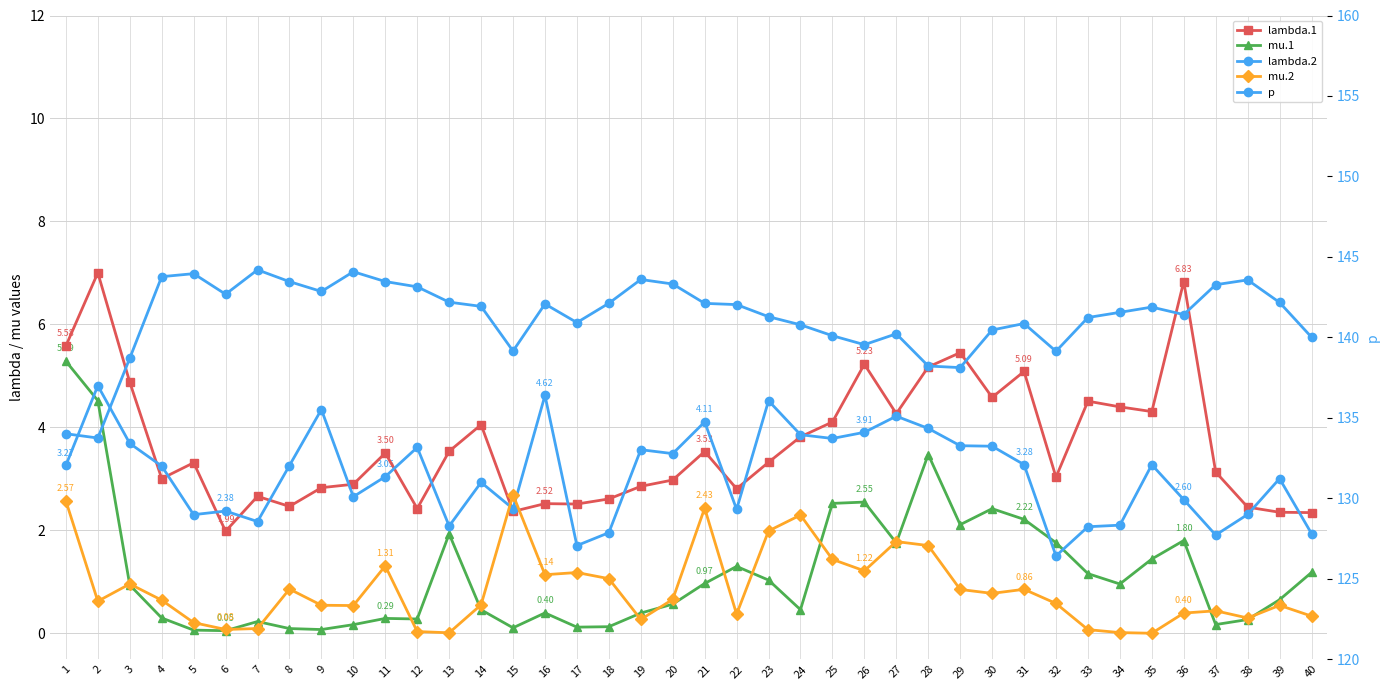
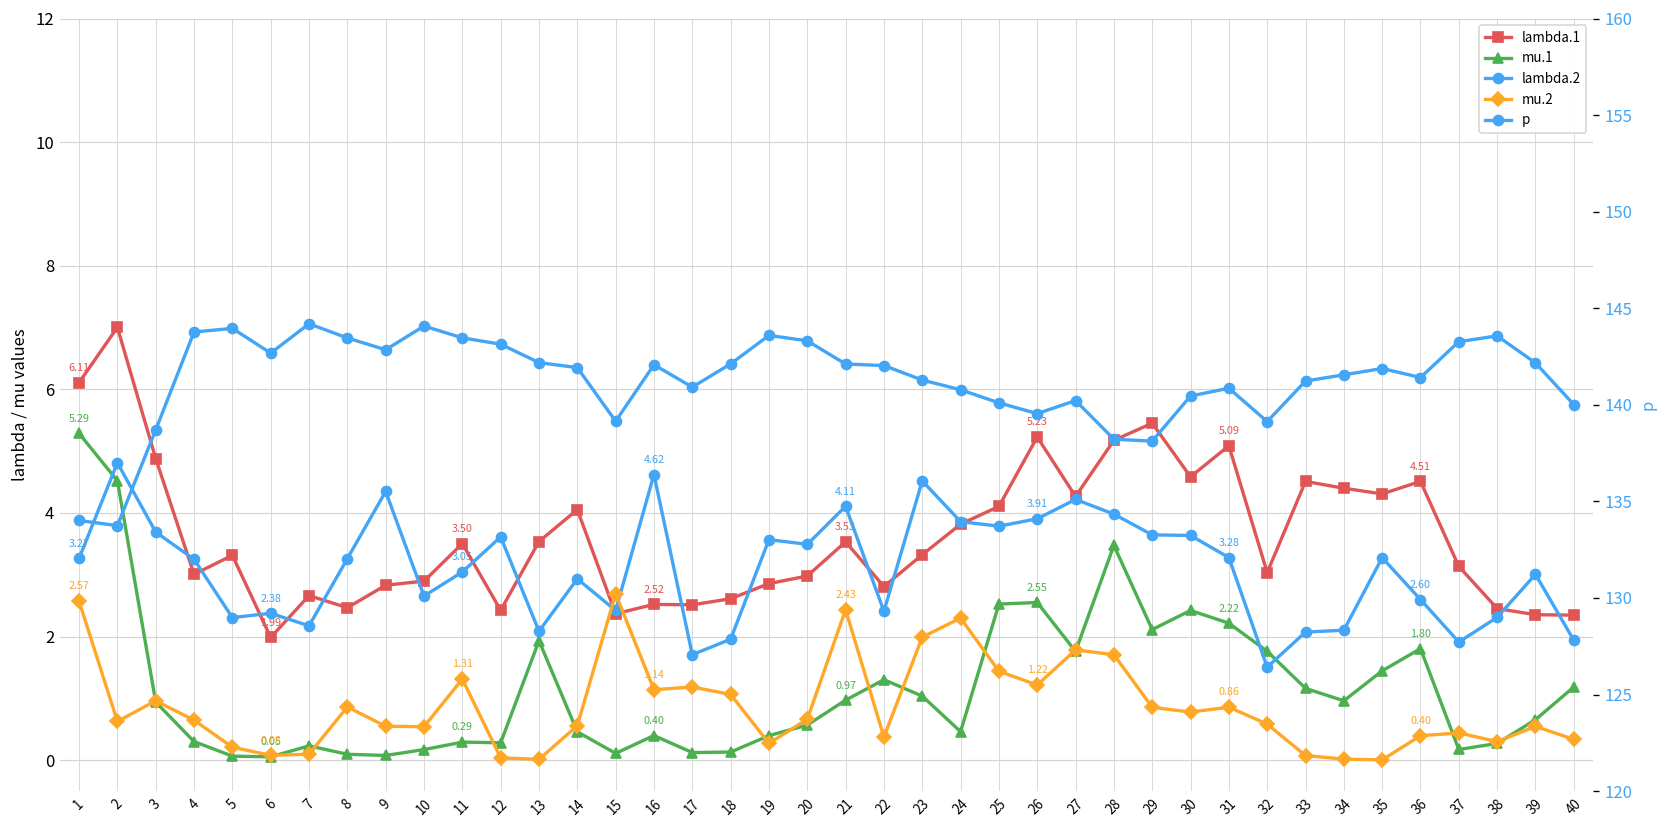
  {
    "lambda.1": {
-     "1": 5.58,
+     "1": 6.11,
      "6": 1.99,
      "11": 3.50,
      "16": 2.52,
      "21": 3.53,
      "26": 5.23,
      "31": 5.09,
-     "36": 6.83
+     "36": 4.51
    },
    "mu.1": {
      "1": 5.29,
      "11": 0.29,
      "16": 0.40,
      "21": 0.97,
      "26": 2.55,
      "31": 2.22,
      "36": 1.80
    },
    "mu.2": {
      "1": 2.57,
      "11": 1.31,
      "16": 1.14,
      "21": 2.43,
      "26": 1.22,
      "31": 0.86,
      "36": 0.40
    }
  }
